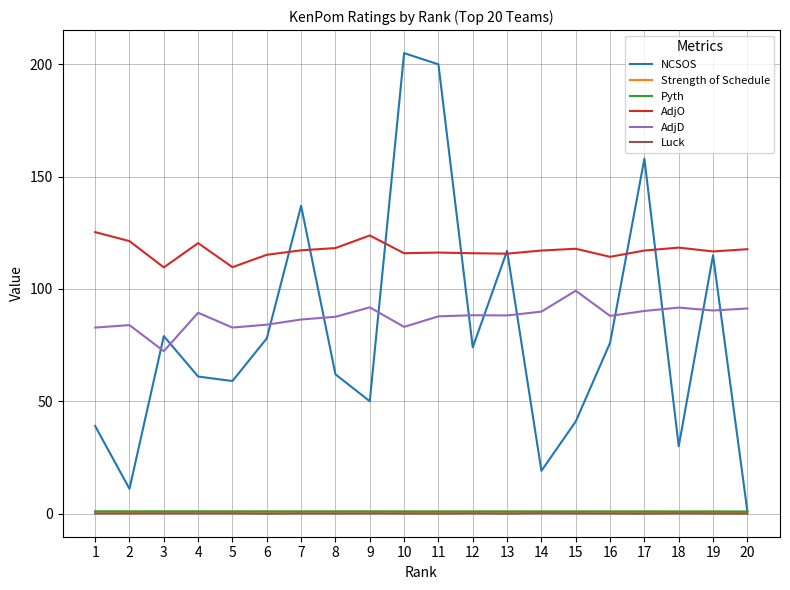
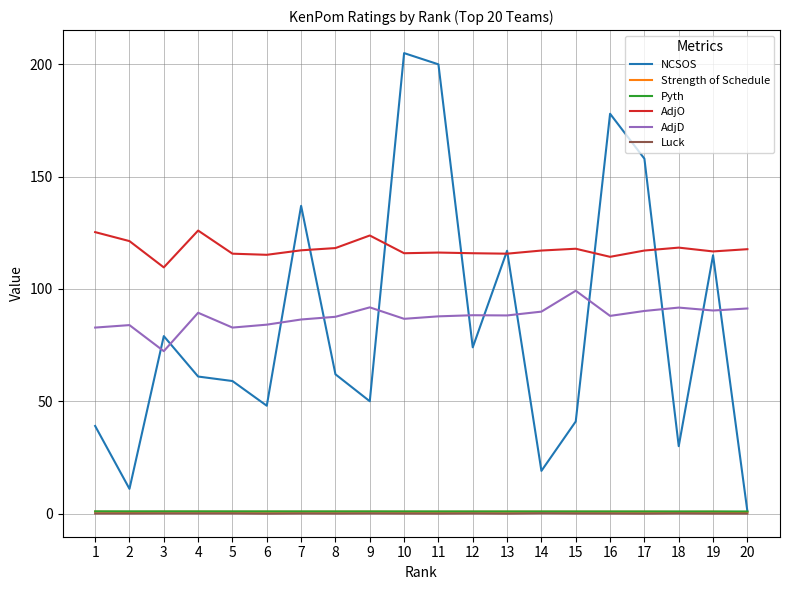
  {
    "NCSOS": {
      "1": 39,
      "2": 11,
      "3": 79,
      "4": 61,
      "5": 59,
-     "6": 78,
+     "6": 48,
      "7": 137,
      "8": 62,
      "9": 50,
      "10": 205,
      "11": 200,
      "12": 74,
      "13": 117,
      "14": 19,
      "15": 41,
-     "16": 76,
+     "16": 178,
      "17": 158,
      "18": 30,
      "19": 115
    },
    "AdjO": {
      "1": 125,
      "2": 121,
      "3": 110,
-     "4": 120,
-     "5": 110,
+     "4": 126,
+     "5": 116,
      "6": 115,
      "7": 117,
      "8": 118,
      "9": 124,
      "10": 116,
      "11": 116,
      "12": 116,
      "13": 116,
      "14": 117,
      "15": 118,
      "16": 114,
      "17": 117,
      "18": 118,
      "19": 117,
      "20": 118
    },
    "AdjD": {
      "1": 83,
      "2": 84,
      "3": 72,
      "4": 89,
      "5": 83,
      "6": 84,
      "7": 86,
      "8": 88,
      "9": 92,
-     "10": 83,
+     "10": 87,
      "11": 88,
      "12": 88,
      "13": 88,
      "14": 90,
      "15": 99,
      "16": 88,
      "17": 90,
      "18": 92,
      "19": 90,
      "20": 91
    }
  }
